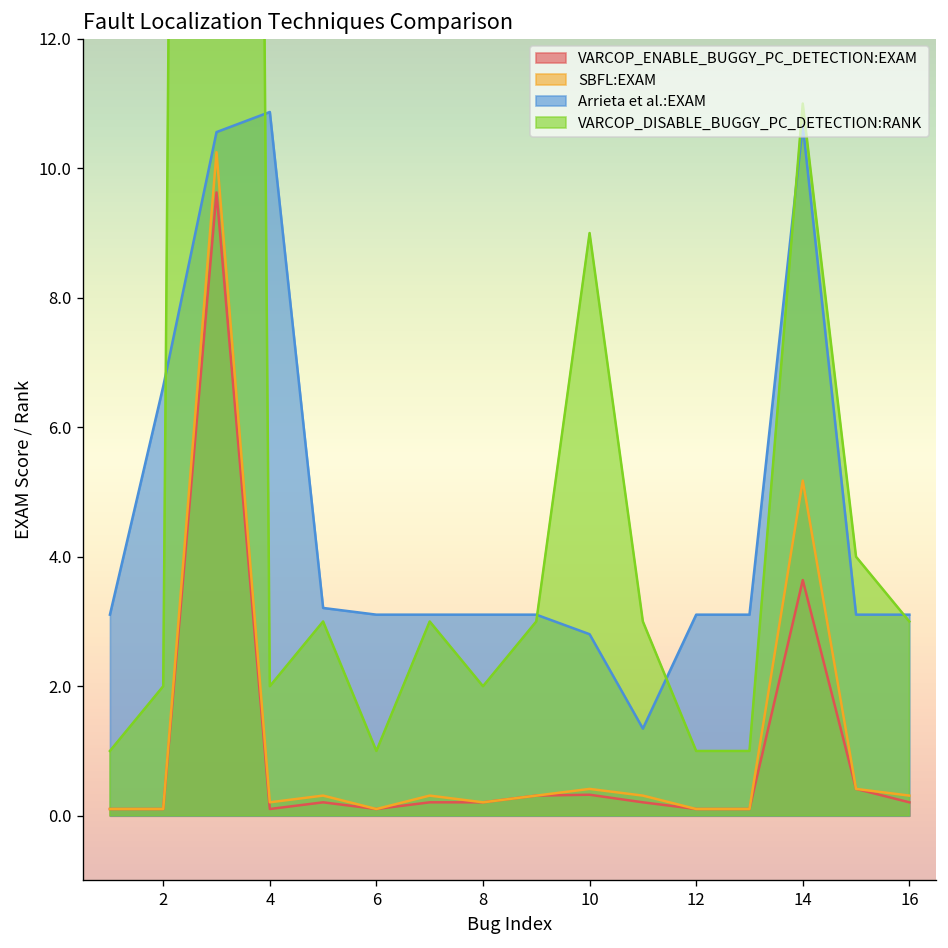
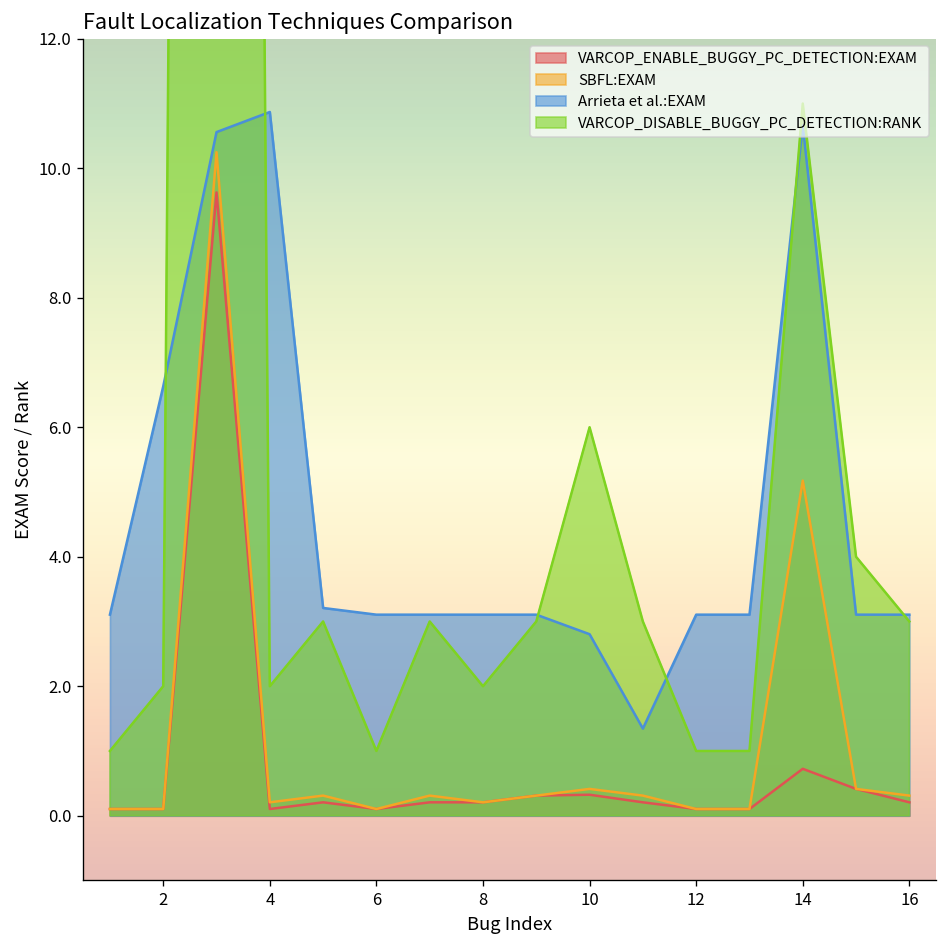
  {
    "VARCOP_ENABLE_BUGGY_PC_DETECTION:EXAM": {
      "4": 0.1,
      "10": 0.3,
-     "14": 3.6,
+     "14": 0.7,
      "16": 0.2
    },
    "SBFL:EXAM": {
      "4": 0.2,
      "10": 0.4,
      "14": 5.2,
      "16": 0.3
    },
    "Arrieta et al.:EXAM": {
      "2": 6.6,
      "4": 10.9,
      "6": 3.1,
      "8": 3.1,
      "10": 2.8,
      "12": 3.1,
      "16": 3.1
    },
    "VARCOP_DISABLE_BUGGY_PC_DETECTION:RANK": {
      "2": 2,
      "4": 2,
      "6": 1,
      "8": 2,
-     "10": 9,
+     "10": 6,
      "12": 1,
      "16": 3
    }
  }
